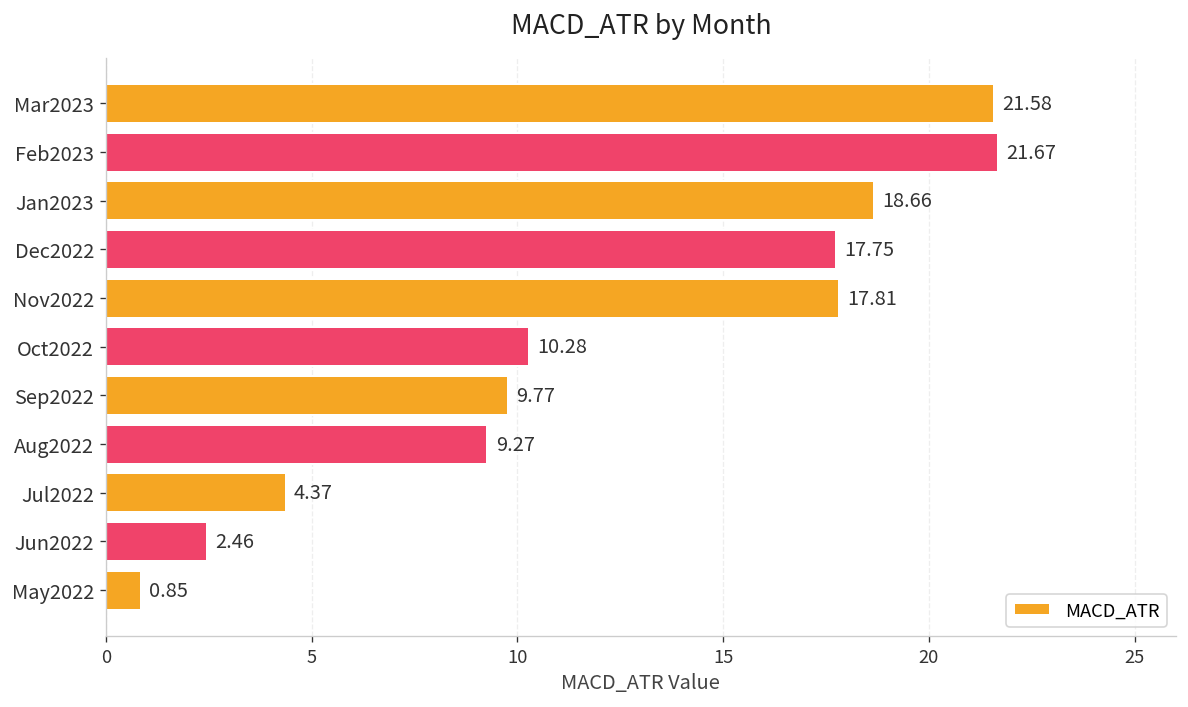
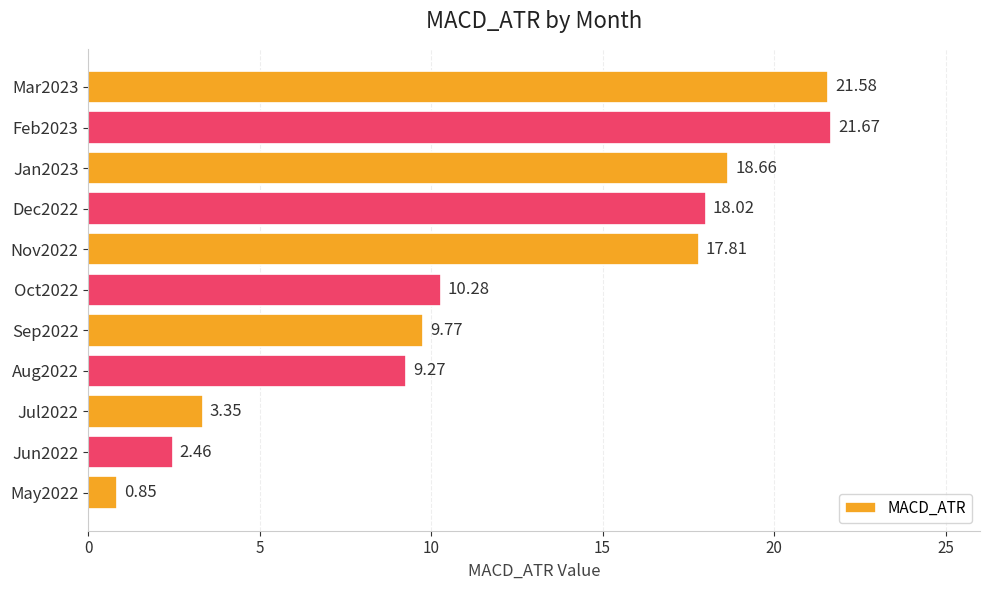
  {
    "Mar2023": 21.58,
    "Feb2023": 21.67,
    "Jan2023": 18.66,
-   "Dec2022": 17.75,
+   "Dec2022": 18.02,
    "Nov2022": 17.81,
    "Oct2022": 10.28,
    "Sep2022": 9.77,
    "Aug2022": 9.27,
-   "Jul2022": 4.37,
+   "Jul2022": 3.35,
    "Jun2022": 2.46,
    "May2022": 0.85
  }
